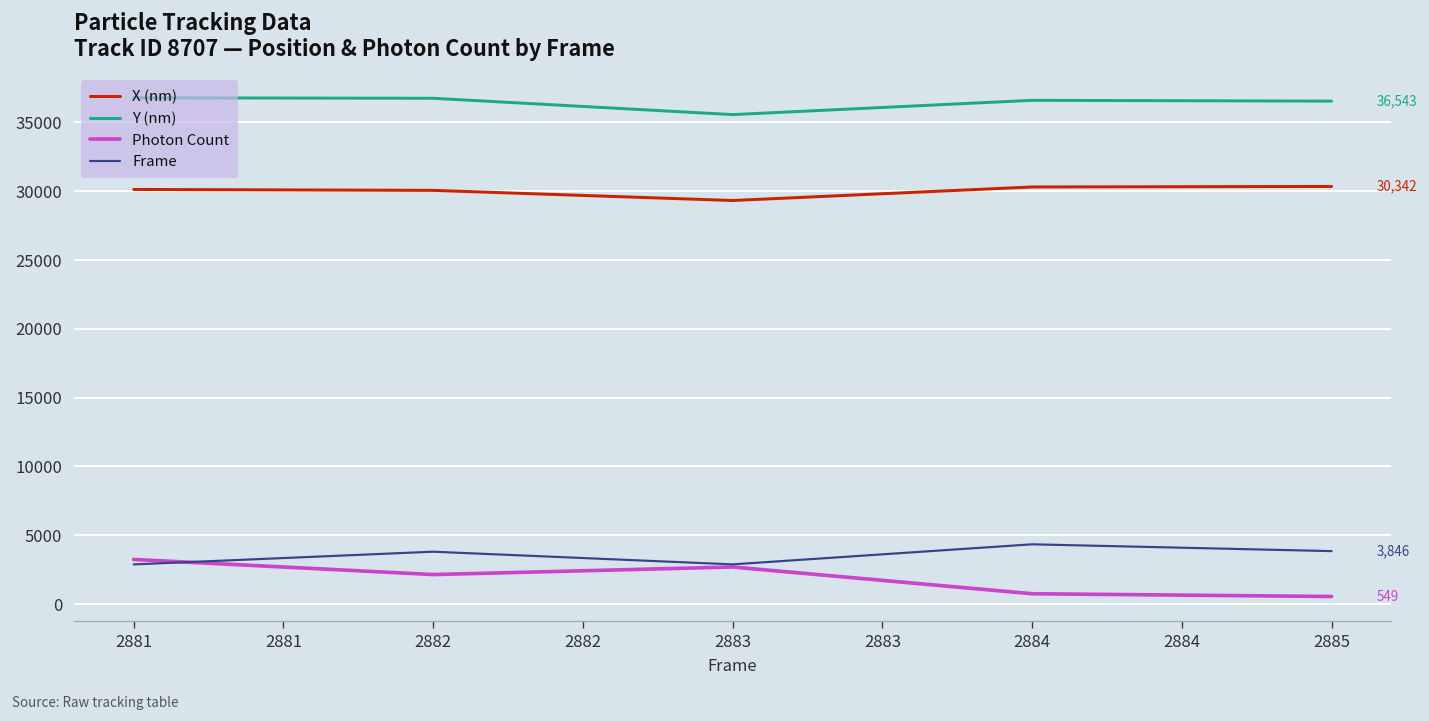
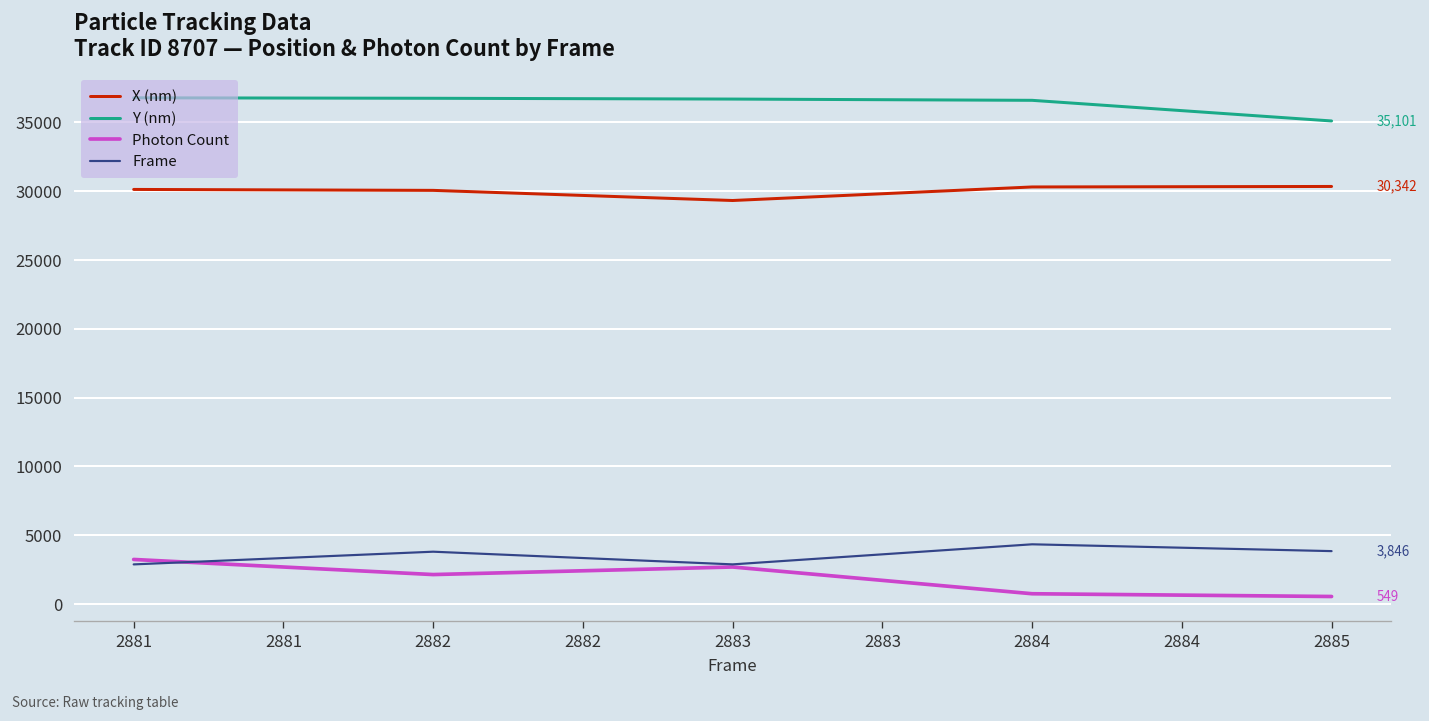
  {
    "X (nm)": {
      "2881": "30100",
      "2882": "30100",
      "2883": "29300",
      "2884": "30300",
      "2885": "30300"
    },
    "Y (nm)": {
-     "2883": "35600",
-     "2885": "36,543"
+     "2883": "36700",
+     "2885": "35,101"
    },
    "Photon Count": {
      "2881": "3200",
      "2882": "2100",
      "2884": "700",
      "2885": "500"
    },
    "Frame": {
      "2881": "2900",
      "2882": "3800",
      "2884": "4300",
      "2885": "3800"
    }
  }
